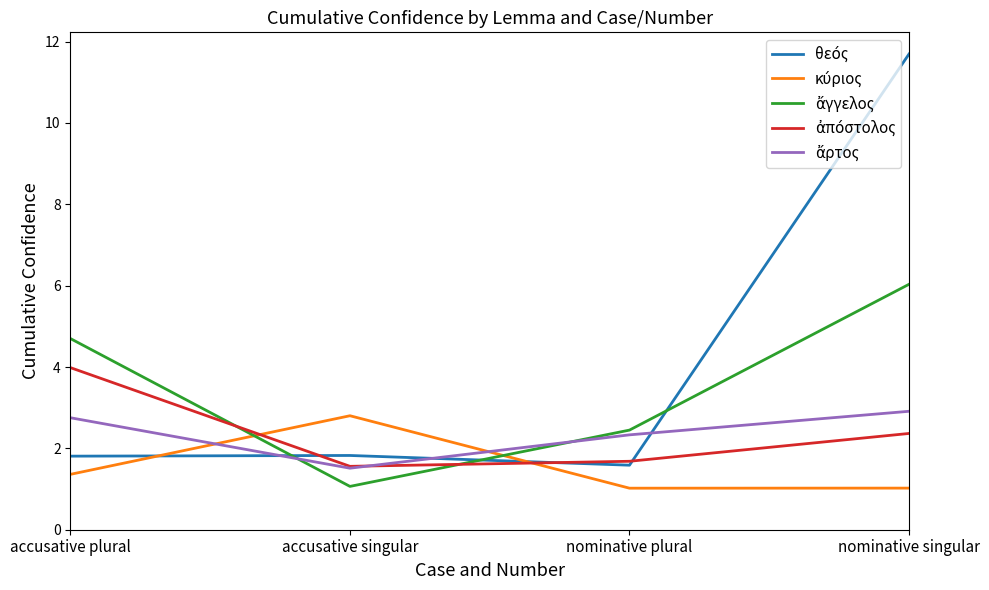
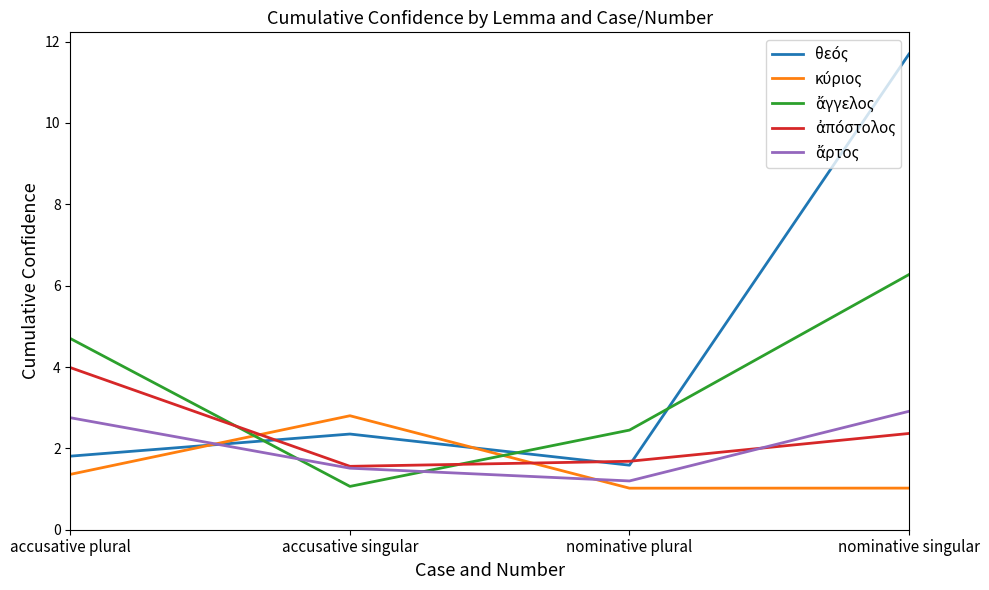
  {
    "θεός": {
      "accusative plural": 1.8,
-     "accusative singular": 1.8,
+     "accusative singular": 2.4,
      "nominative plural": 1.6,
      "nominative singular": 11.7
    },
    "κύριος": {
      "accusative plural": 1.4,
      "accusative singular": 2.8,
      "nominative plural": 1.0,
      "nominative singular": 1.0
    },
    "ἄγγελος": {
      "accusative plural": 4.7,
      "accusative singular": 1.1,
      "nominative plural": 2.4,
-     "nominative singular": 6.0
+     "nominative singular": 6.3
    },
    "ἀπόστολος": {
      "accusative plural": 4.0,
      "nominative plural": 1.7,
      "nominative singular": 2.4
    },
    "ἄρτος": {
      "accusative plural": 2.8,
-     "nominative plural": 2.3,
+     "nominative plural": 1.2,
      "nominative singular": 2.9
    }
  }
